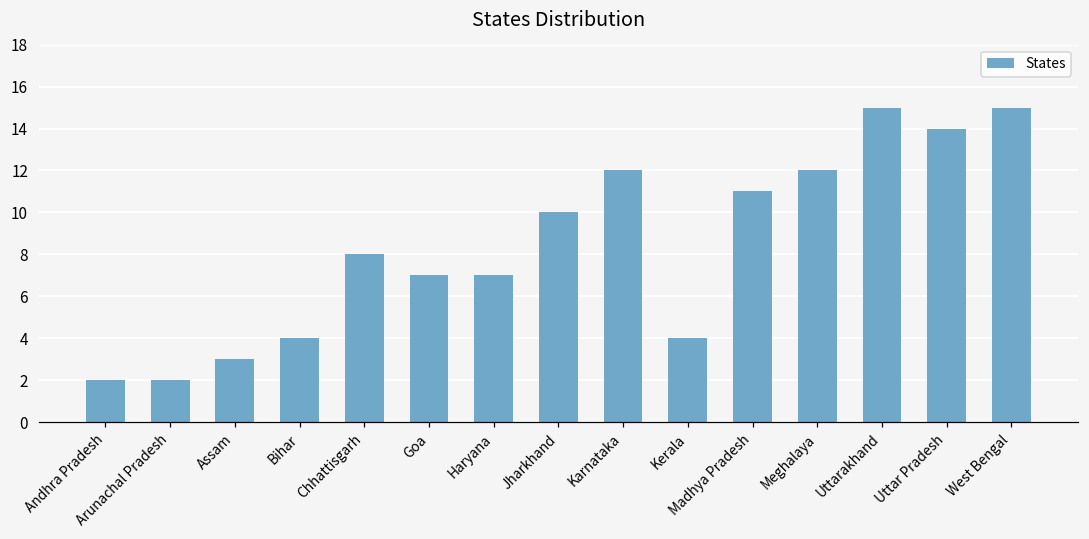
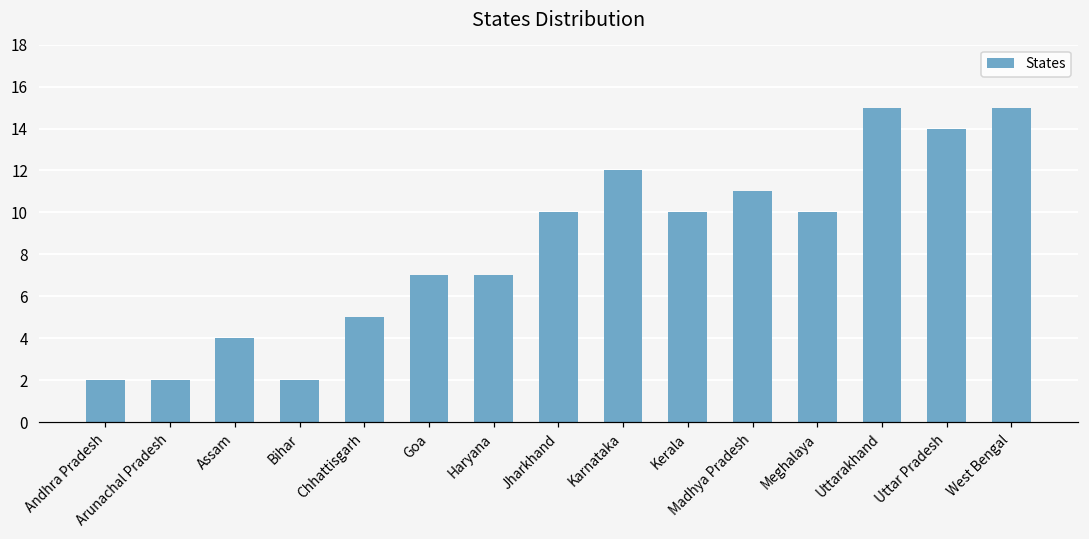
  {
    "Andhra Pradesh": 2,
    "Arunachal Pradesh": 2,
-   "Assam": 3,
-   "Bihar": 4,
-   "Chhattisgarh": 8,
+   "Assam": 4,
+   "Bihar": 2,
+   "Chhattisgarh": 5,
    "Goa": 7,
    "Haryana": 7,
    "Jharkhand": 10,
    "Karnataka": 12,
-   "Kerala": 4,
+   "Kerala": 10,
    "Madhya Pradesh": 11,
-   "Meghalaya": 12,
+   "Meghalaya": 10,
    "Uttarakhand": 15,
    "Uttar Pradesh": 14,
    "West Bengal": 15
  }
